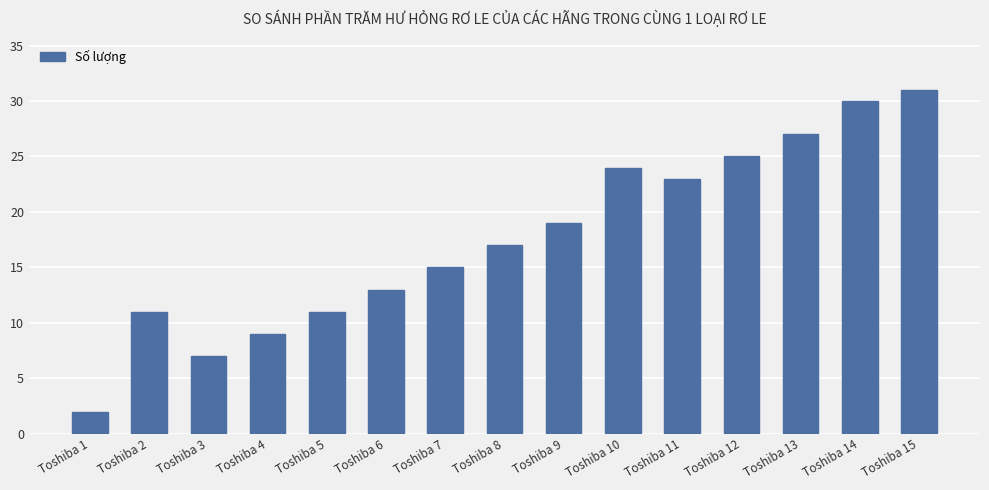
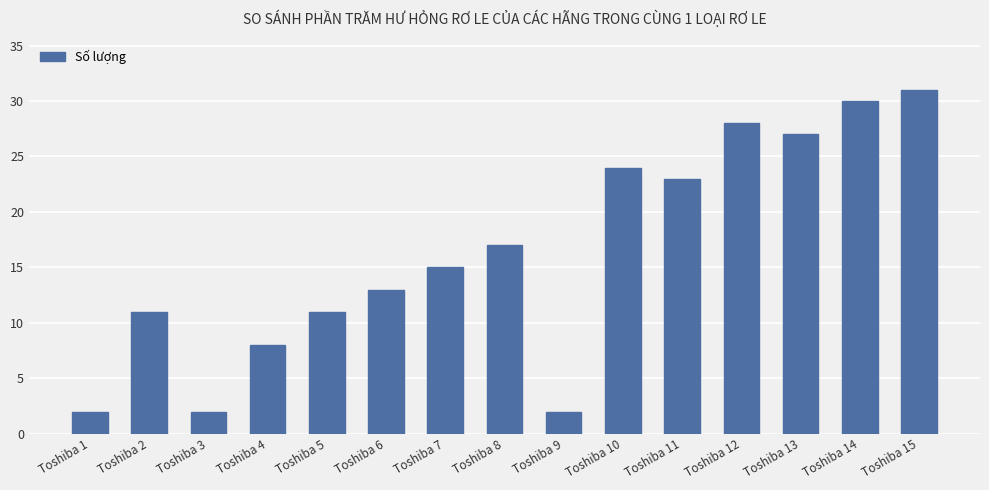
  {
    "Toshiba 1": 2,
    "Toshiba 2": 11,
-   "Toshiba 3": 7,
-   "Toshiba 4": 9,
+   "Toshiba 3": 2,
+   "Toshiba 4": 8,
    "Toshiba 5": 11,
    "Toshiba 6": 13,
    "Toshiba 7": 15,
    "Toshiba 8": 17,
-   "Toshiba 9": 19,
+   "Toshiba 9": 2,
    "Toshiba 10": 24,
    "Toshiba 11": 23,
-   "Toshiba 12": 25,
+   "Toshiba 12": 28,
    "Toshiba 13": 27,
    "Toshiba 14": 30,
    "Toshiba 15": 31
  }
